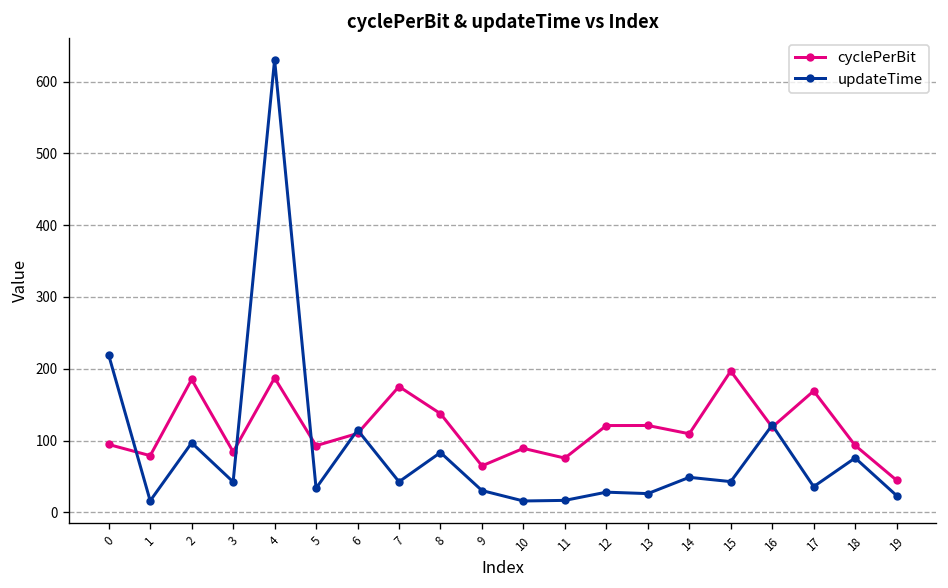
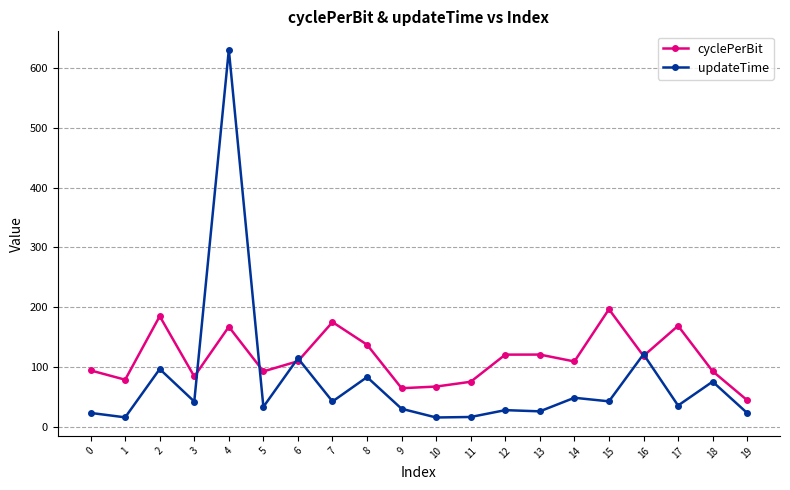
  {
    "cyclePerBit": {
      "0": 90,
      "1": 80,
      "2": 190,
      "3": 80,
-     "4": 190,
+     "4": 170,
      "5": 90,
      "6": 110,
      "7": 180,
      "8": 140,
      "9": 60,
-     "10": 90,
+     "10": 70,
      "11": 80,
      "12": 120,
      "13": 120,
      "14": 110,
      "15": 200,
      "17": 170,
      "18": 90,
      "19": 40
    },
    "updateTime": {
-     "0": 220,
+     "0": 20,
      "1": 20,
      "2": 100,
      "3": 40,
      "4": 630,
      "5": 30,
      "6": 110,
      "7": 40,
      "8": 80,
      "9": 30,
      "10": 20,
      "11": 20,
      "12": 30,
      "13": 30,
      "14": 50,
      "15": 40,
      "17": 40,
      "18": 80,
      "19": 20
    }
  }
